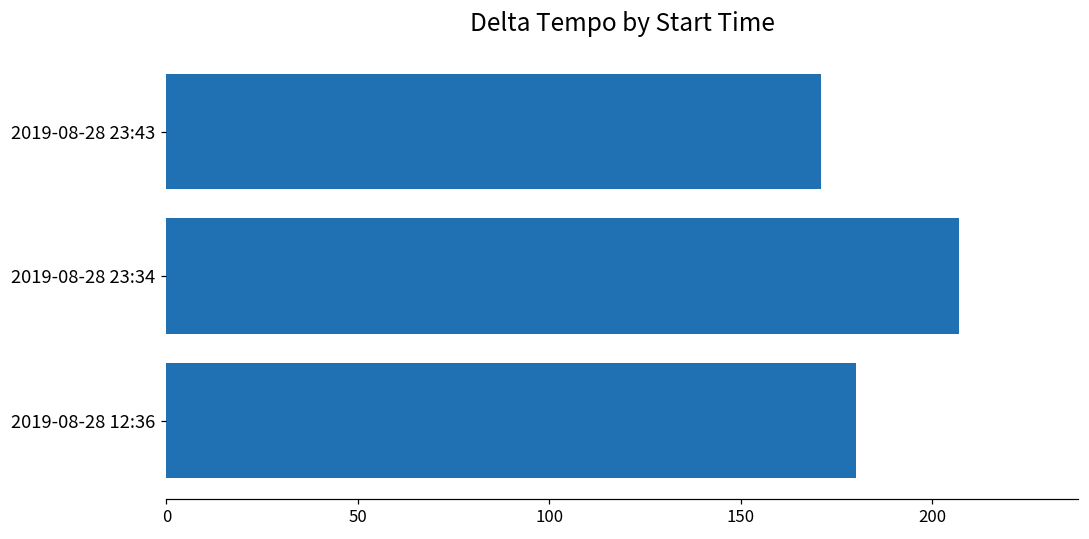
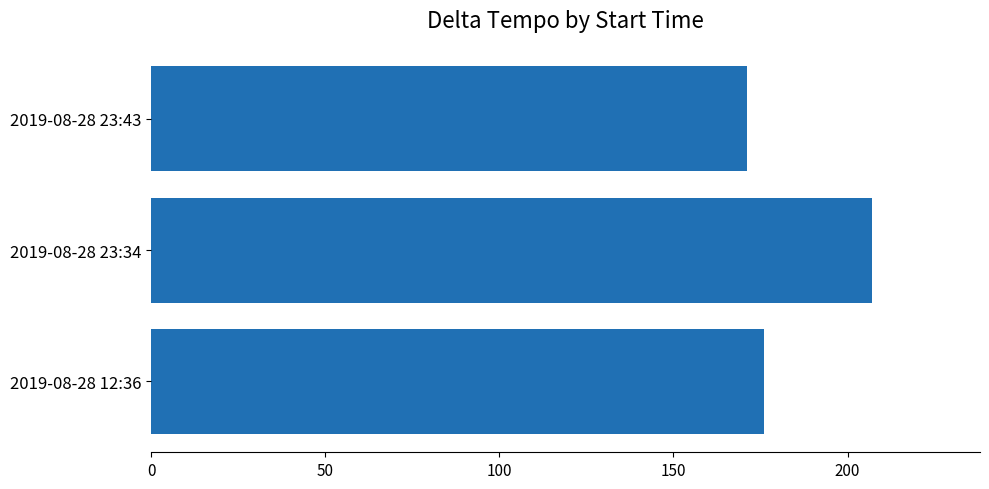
  {
    "2019-08-28 23:43": 171,
    "2019-08-28 23:34": 207,
-   "2019-08-28 12:36": 180
+   "2019-08-28 12:36": 176
  }
